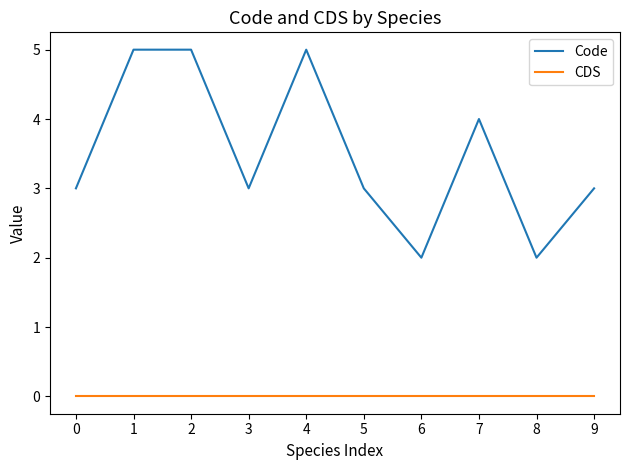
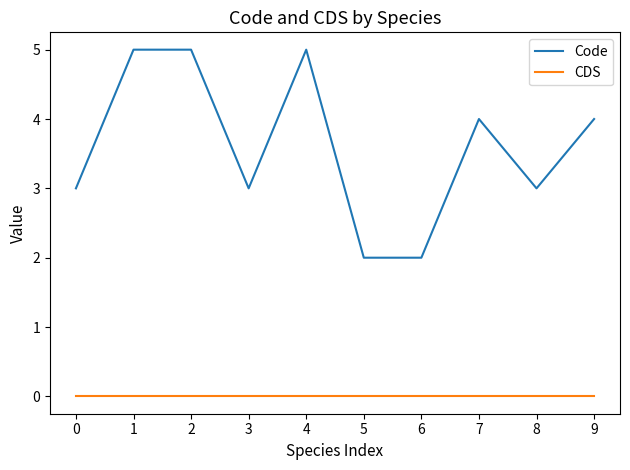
  {
    "Code": {
      "0": 3,
      "1": 5,
      "2": 5,
      "3": 3,
      "4": 5,
-     "5": 3,
+     "5": 2,
      "6": 2,
      "7": 4,
-     "8": 2,
-     "9": 3
+     "8": 3,
+     "9": 4
    },
    "CDS": {
      "0": 0,
      "1": 0,
      "2": 0,
      "3": 0,
      "4": 0,
      "5": 0,
      "6": 0,
      "7": 0,
      "8": 0,
      "9": 0
    }
  }
